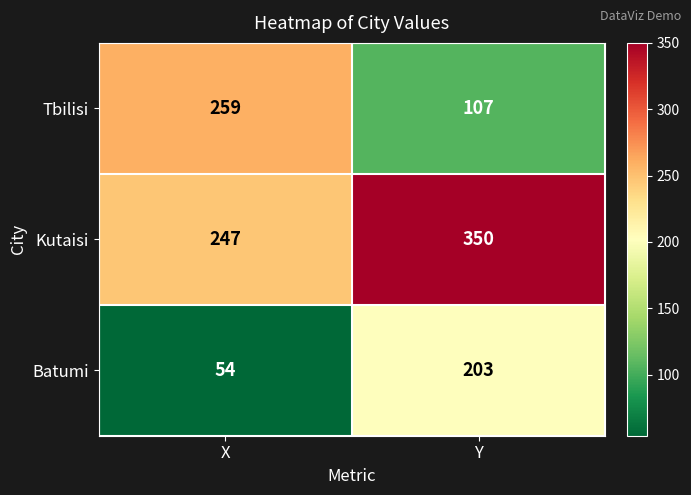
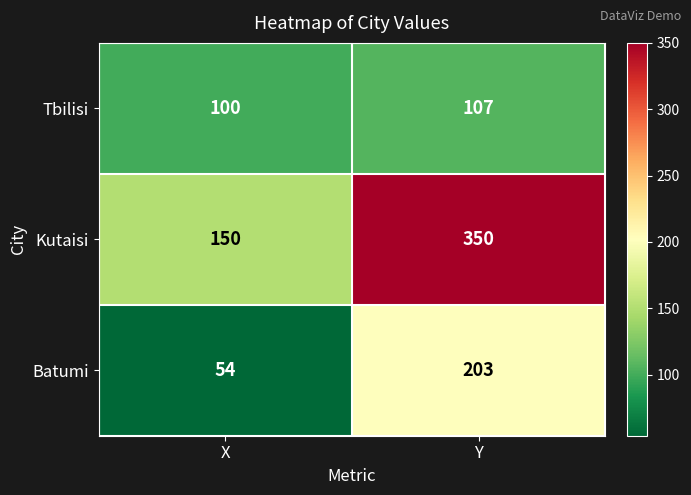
  {
    "Tbilisi": {
-     "X": 259,
+     "X": 100,
      "Y": 107
    },
    "Kutaisi": {
-     "X": 247,
+     "X": 150,
      "Y": 350
    },
    "Batumi": {
      "X": 54,
      "Y": 203
    }
  }
